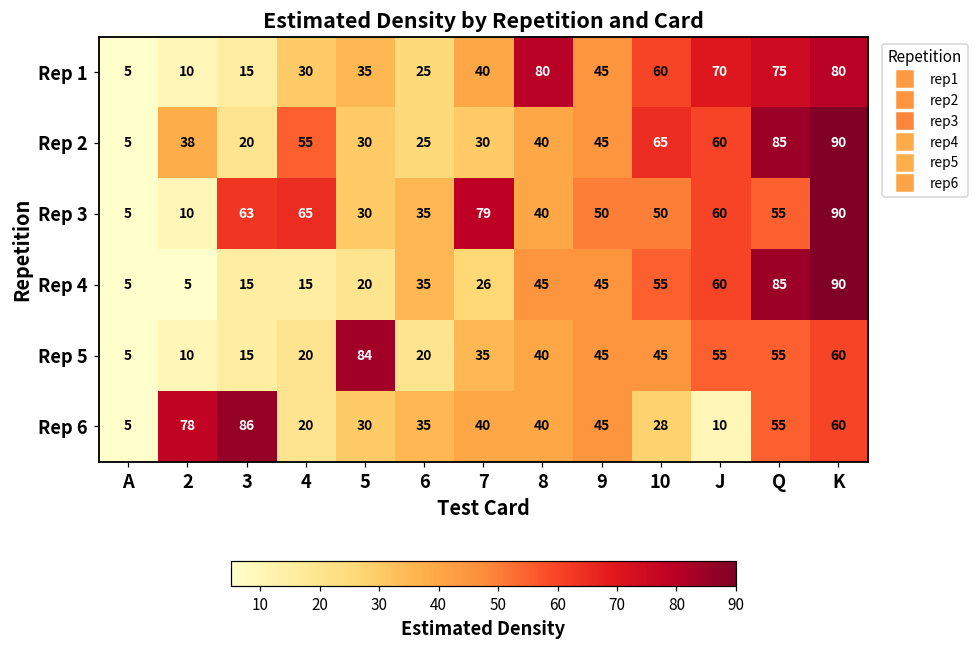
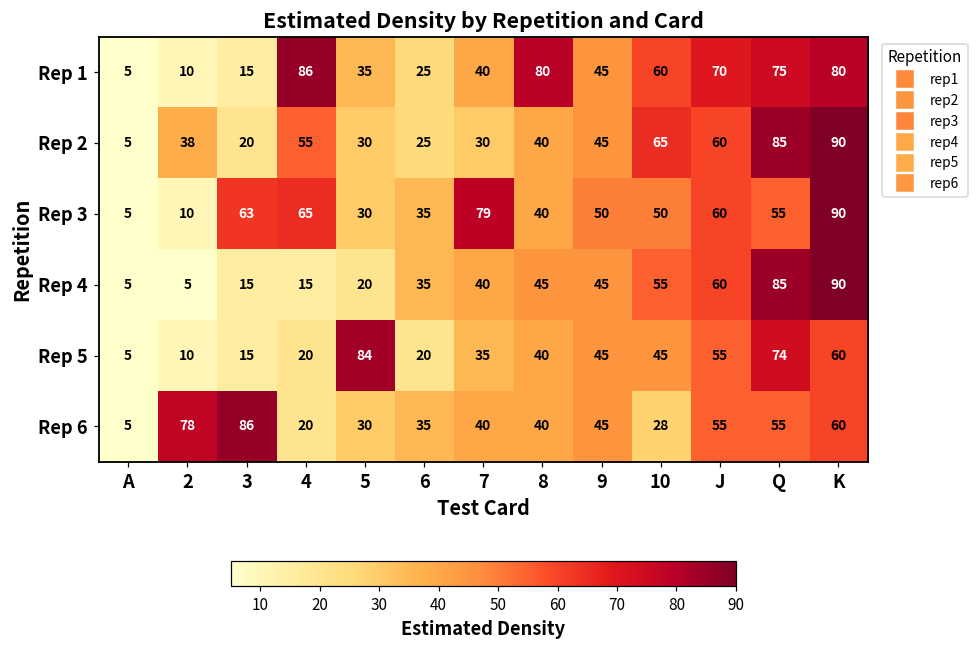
  {
    "Rep 1": {
      "A": 5,
      "2": 10,
      "3": 15,
-     "4": 30,
+     "4": 86,
      "5": 35,
      "6": 25,
      "7": 40,
      "8": 80,
      "9": 45,
      "10": 60,
      "J": 70,
      "Q": 75,
      "K": 80
    },
    "Rep 2": {
      "A": 5,
      "2": 38,
      "3": 20,
      "4": 55,
      "5": 30,
      "6": 25,
      "7": 30,
      "8": 40,
      "9": 45,
      "10": 65,
      "J": 60,
      "Q": 85,
      "K": 90
    },
    "Rep 3": {
      "A": 5,
      "2": 10,
      "3": 63,
      "4": 65,
      "5": 30,
      "6": 35,
      "7": 79,
      "8": 40,
      "9": 50,
      "10": 50,
      "J": 60,
      "Q": 55,
      "K": 90
    },
    "Rep 4": {
      "A": 5,
      "2": 5,
      "3": 15,
      "4": 15,
      "5": 20,
      "6": 35,
-     "7": 26,
+     "7": 40,
      "8": 45,
      "9": 45,
      "10": 55,
      "J": 60,
      "Q": 85,
      "K": 90
    },
    "Rep 5": {
      "A": 5,
      "2": 10,
      "3": 15,
      "4": 20,
      "5": 84,
      "6": 20,
      "7": 35,
      "8": 40,
      "9": 45,
      "10": 45,
      "J": 55,
-     "Q": 55,
+     "Q": 74,
      "K": 60
    },
    "Rep 6": {
      "A": 5,
      "2": 78,
      "3": 86,
      "4": 20,
      "5": 30,
      "6": 35,
      "7": 40,
      "8": 40,
      "9": 45,
      "10": 28,
-     "J": 10,
+     "J": 55,
      "Q": 55,
      "K": 60
    }
  }
